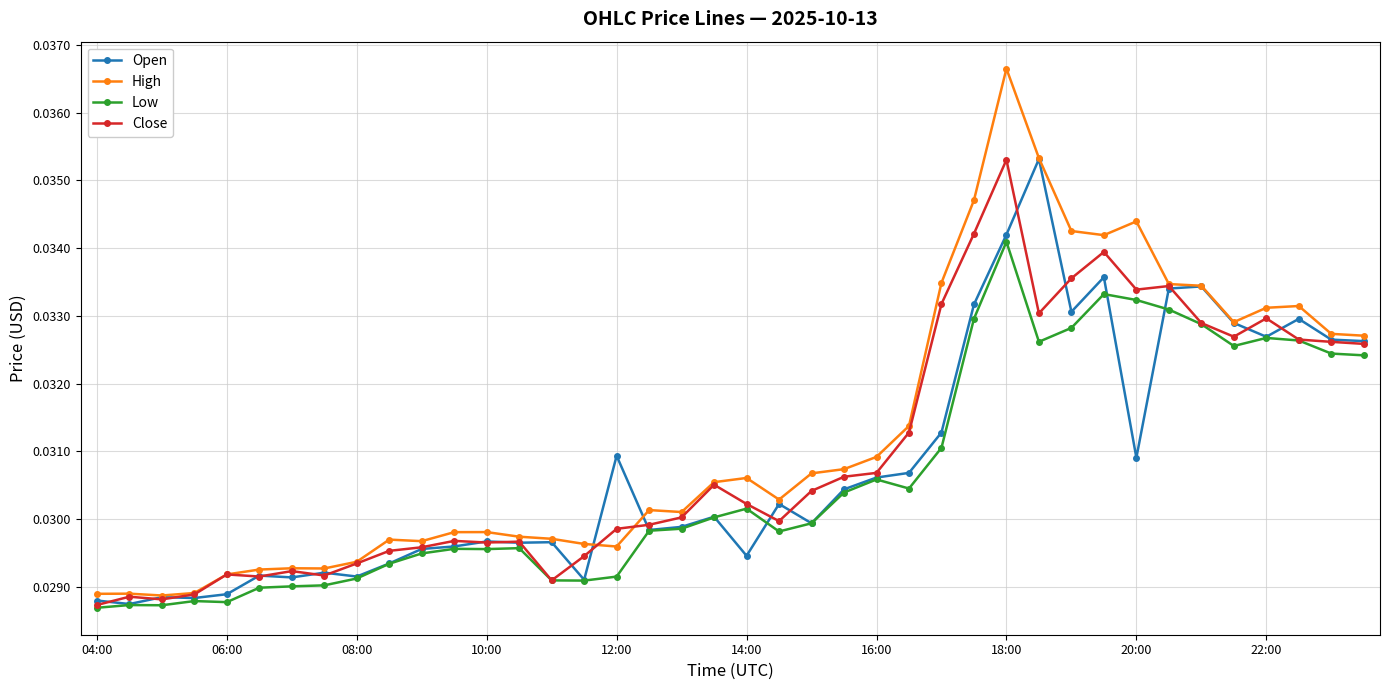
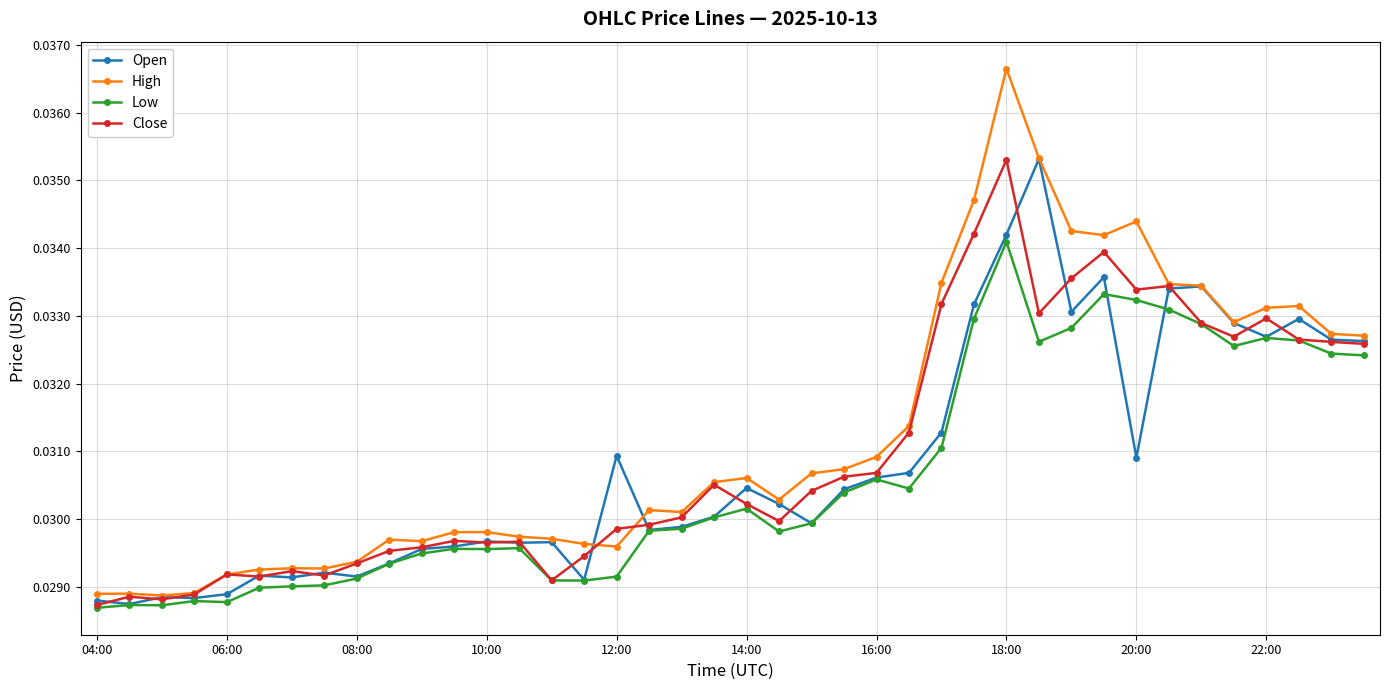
  {
    "Open": {
      "04:00": 0.0288,
      "06:00": 0.0289,
      "12:00": 0.0309,
-     "14:00": 0.0295,
+     "14:00": 0.0305,
      "18:00": 0.0342,
      "20:00": 0.0309
    },
    "High": {
      "04:00": 0.0289,
      "10:00": 0.0298,
      "12:00": 0.0296,
      "14:00": 0.0306,
      "16:00": 0.0309,
      "18:00": 0.0366,
      "20:00": 0.0344,
      "22:00": 0.0331
    },
    "Low": {
      "04:00": 0.0287,
      "06:00": 0.0288,
      "10:00": 0.0296,
      "12:00": 0.0292,
      "14:00": 0.0302,
      "18:00": 0.0341,
      "20:00": 0.0332
    },
    "Close": {
      "04:00": 0.0287,
      "12:00": 0.0299,
      "14:00": 0.0302,
      "16:00": 0.0307,
      "18:00": 0.0353,
      "20:00": 0.0334,
      "22:00": 0.0330
    }
  }
